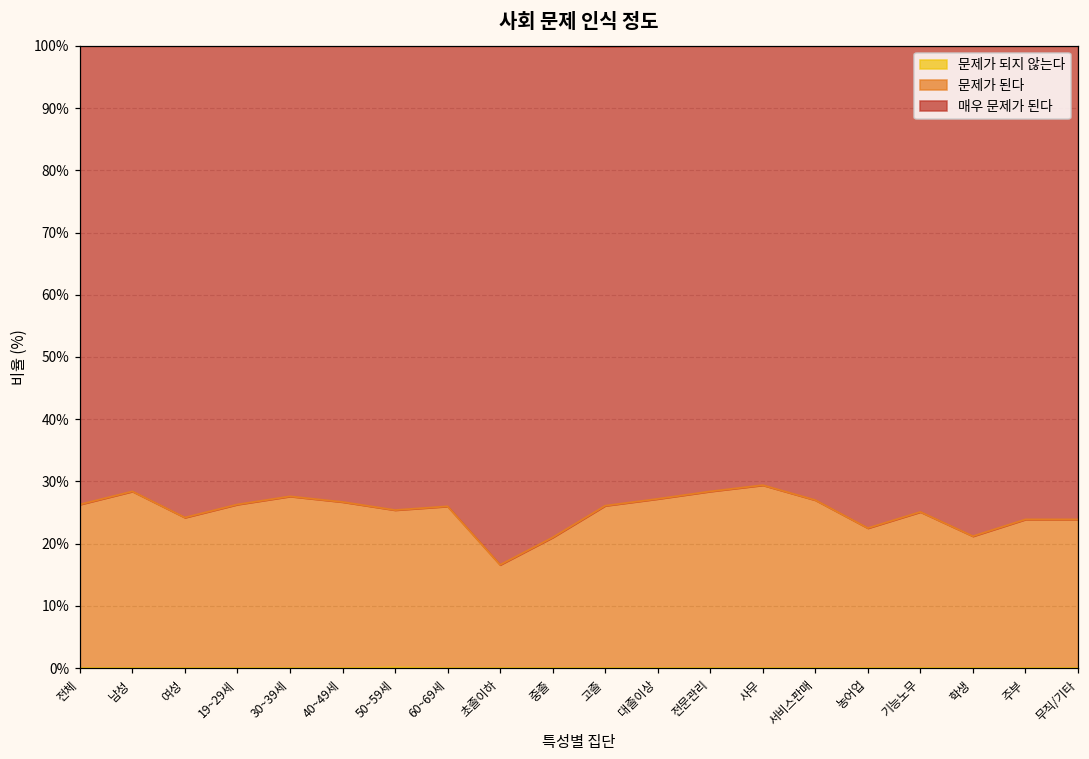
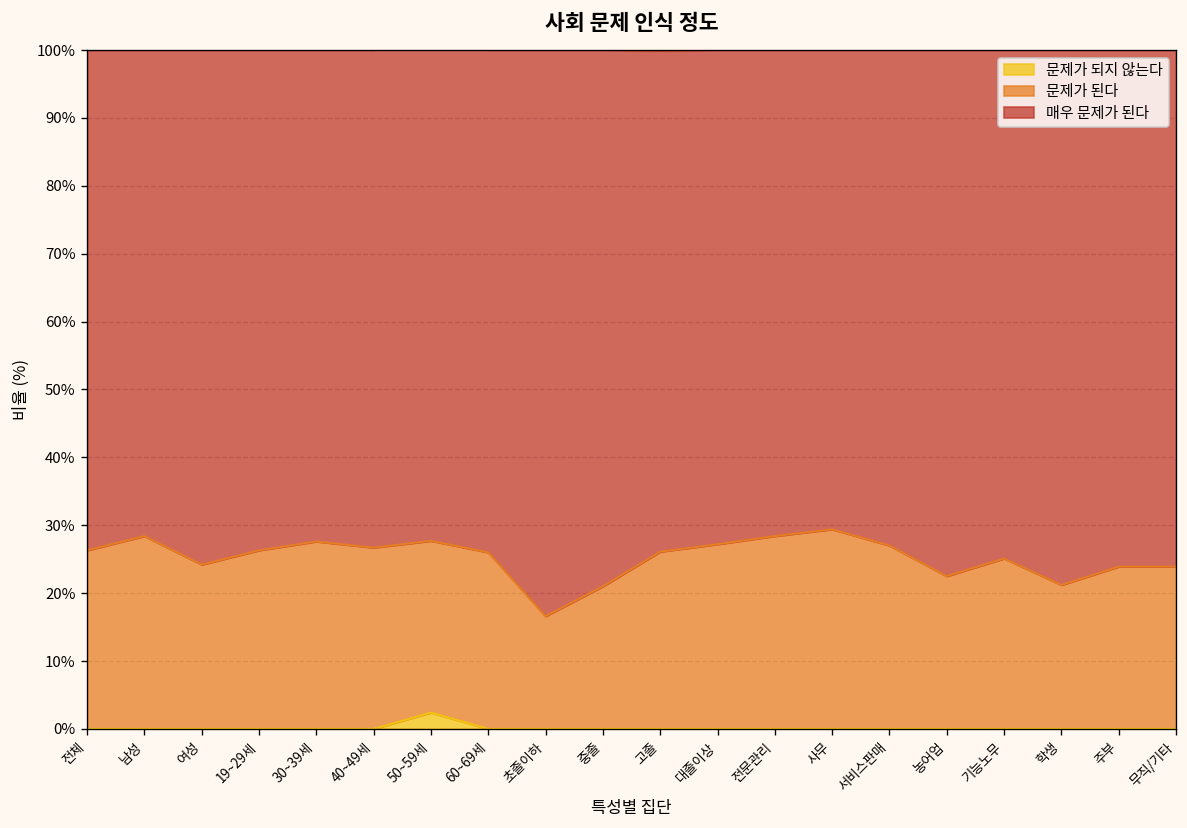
  {
    "문제가 되지 않는다": {
      "전체": "0%",
      "남성": "0%",
      "여성": "0%",
      "19~29세": "0%",
      "30~39세": "0%",
      "40~49세": "0%",
-     "50~59세": "0%",
+     "50~59세": "2%",
      "60~69세": "0%",
      "초졸이하": "0%",
      "중졸": "0%",
      "고졸": "0%",
      "대졸이상": "0%",
      "전문관리": "0%",
      "사무": "0%",
      "서비스판매": "0%",
      "농어업": "0%",
      "기능노무": "0%",
      "학생": "0%",
      "주부": "0%",
      "무직/기타": "0%"
    },
    "문제가 된다": {
      "전체": "26%",
      "남성": "28%",
      "여성": "24%",
      "19~29세": "26%",
      "30~39세": "28%",
      "40~49세": "27%",
      "50~59세": "25%",
      "60~69세": "26%",
      "초졸이하": "17%",
      "중졸": "21%",
      "고졸": "26%",
      "대졸이상": "27%",
      "전문관리": "28%",
      "사무": "29%",
      "서비스판매": "27%",
      "농어업": "23%",
      "기능노무": "25%",
      "학생": "21%",
      "주부": "24%",
      "무직/기타": "24%"
    },
    "매우 문제가 된다": {
      "전체": "74%",
      "남성": "72%",
      "여성": "76%",
      "19~29세": "74%",
      "30~39세": "72%",
      "40~49세": "73%",
      "60~69세": "74%",
      "초졸이하": "83%",
      "중졸": "79%",
      "고졸": "74%",
      "대졸이상": "73%",
      "전문관리": "72%",
      "사무": "71%",
      "서비스판매": "73%",
      "농어업": "78%",
      "기능노무": "75%",
      "학생": "79%",
      "주부": "76%",
      "무직/기타": "76%"
    }
  }
